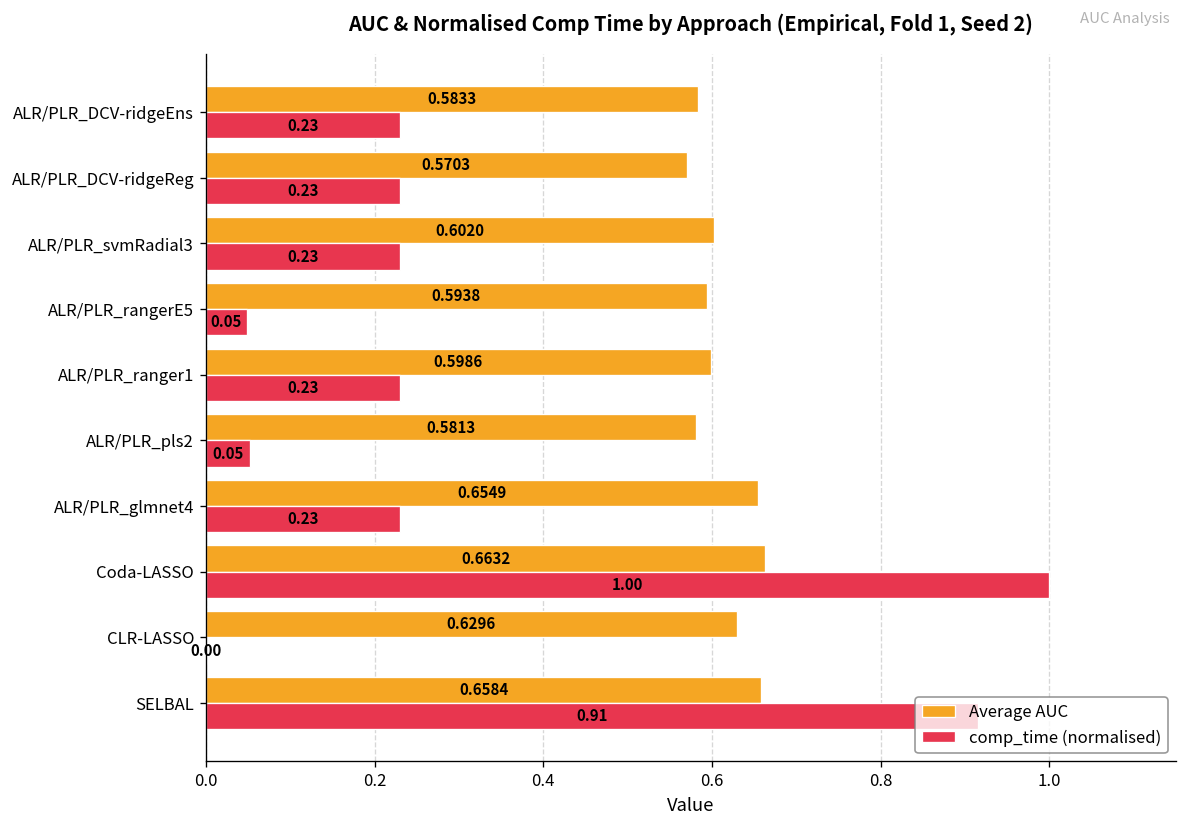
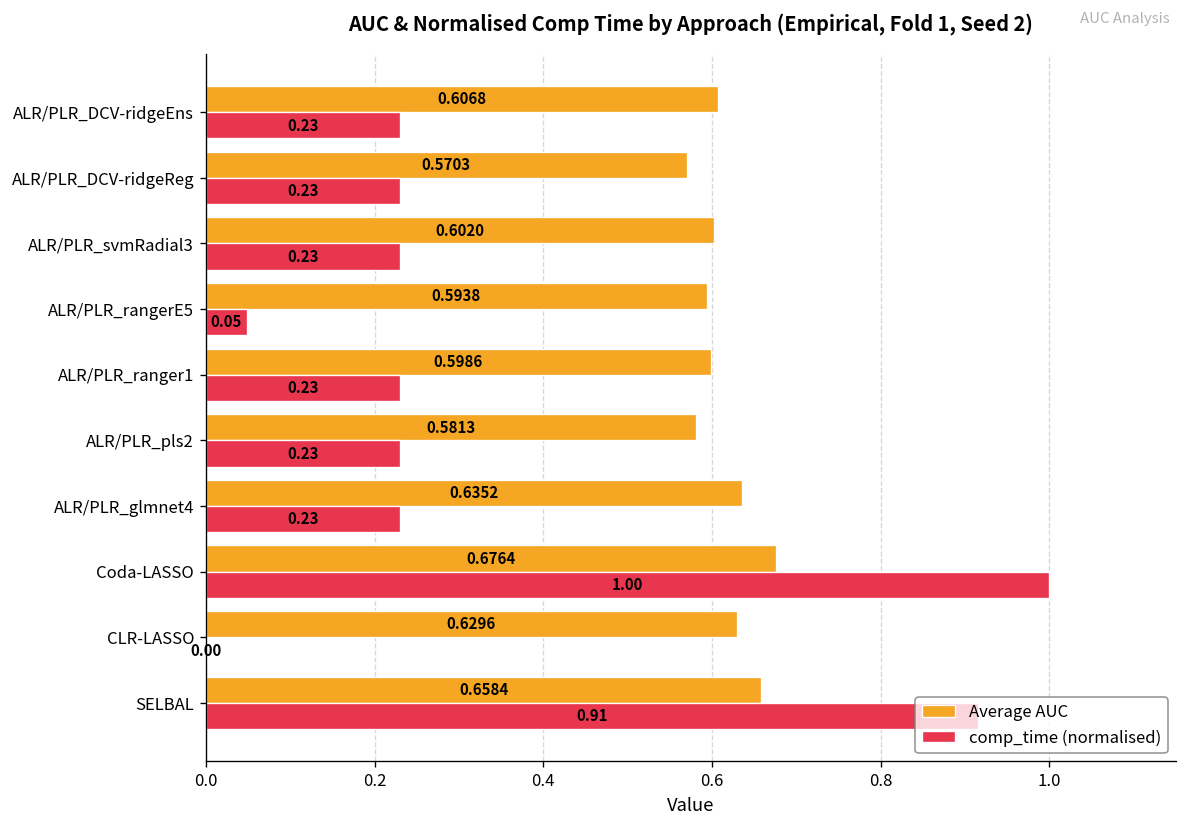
  {
    "Average AUC": {
-     "ALR/PLR_DCV-ridgeEns": 0.5833,
+     "ALR/PLR_DCV-ridgeEns": 0.6068,
      "ALR/PLR_DCV-ridgeReg": 0.5703,
      "ALR/PLR_svmRadial3": 0.6020,
      "ALR/PLR_rangerE5": 0.5938,
      "ALR/PLR_ranger1": 0.5986,
      "ALR/PLR_pls2": 0.5813,
-     "ALR/PLR_glmnet4": 0.6549,
-     "Coda-LASSO": 0.6632,
+     "ALR/PLR_glmnet4": 0.6352,
+     "Coda-LASSO": 0.6764,
      "CLR-LASSO": 0.6296,
      "SELBAL": 0.6584
    },
    "comp_time (normalised)": {
      "ALR/PLR_DCV-ridgeEns": 0.23,
      "ALR/PLR_DCV-ridgeReg": 0.23,
      "ALR/PLR_svmRadial3": 0.23,
      "ALR/PLR_rangerE5": 0.05,
      "ALR/PLR_ranger1": 0.23,
-     "ALR/PLR_pls2": 0.05,
+     "ALR/PLR_pls2": 0.23,
      "ALR/PLR_glmnet4": 0.23,
      "Coda-LASSO": 1.00,
      "CLR-LASSO": 0.00
    }
  }
